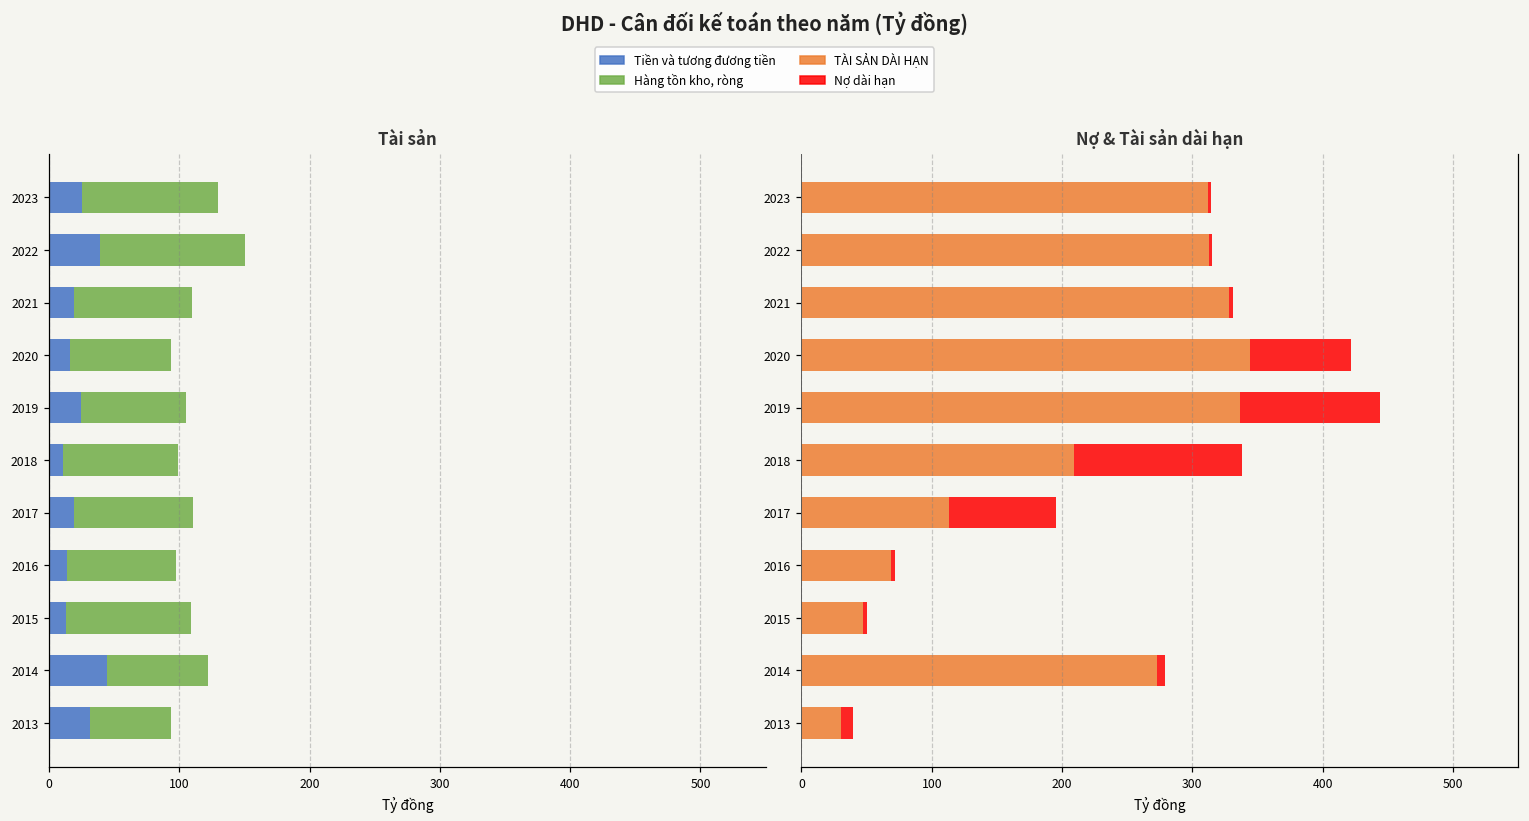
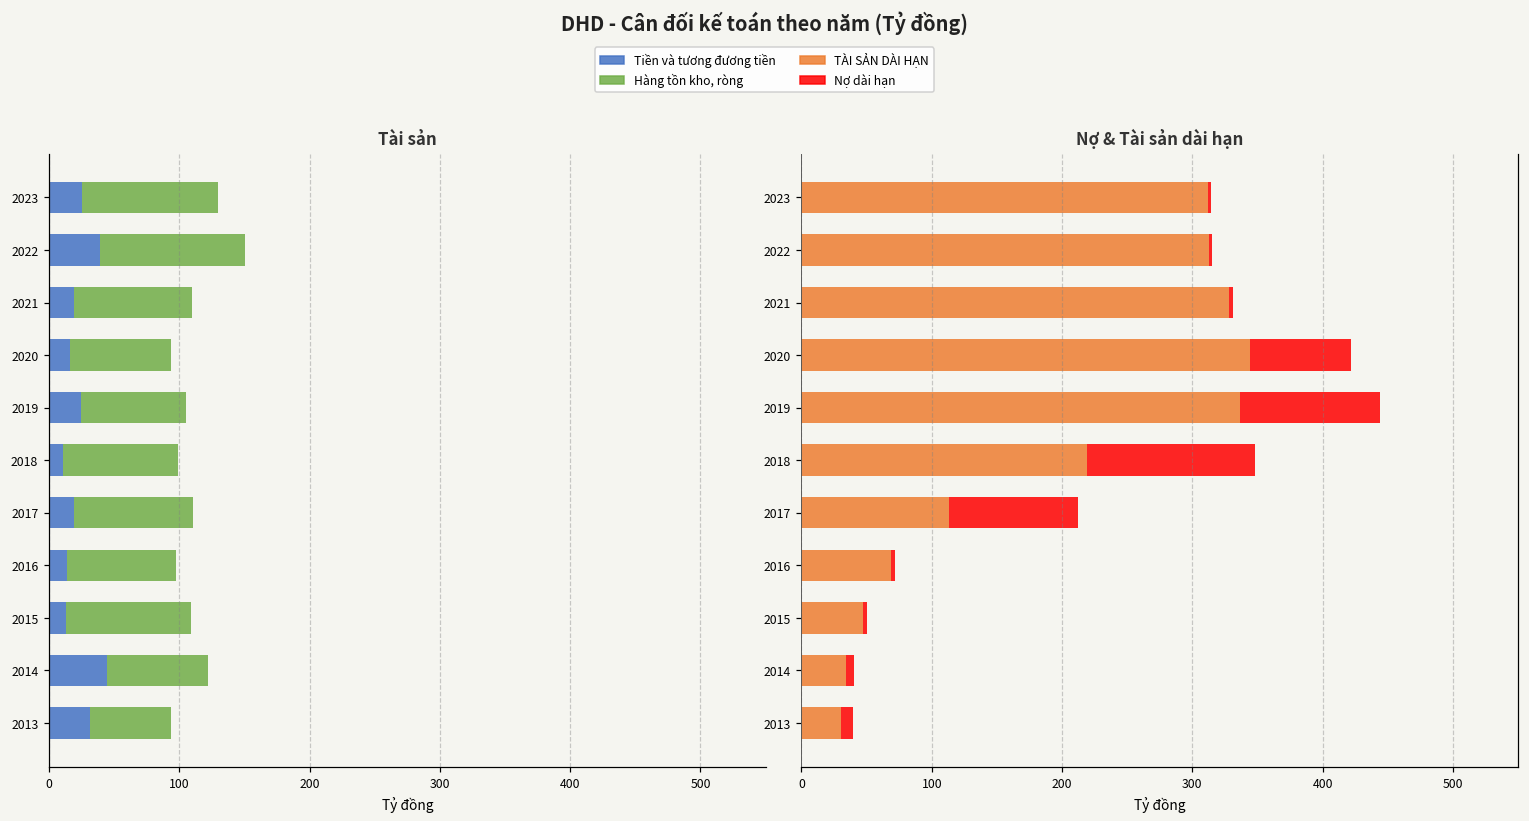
  {
    "Nợ & Tài sản dài hạn": {
      "TÀI SẢN DÀI HẠN": {
        "2023": 312,
        "2022": 313,
        "2021": 328,
        "2020": 344,
        "2019": 336,
-       "2018": 210,
+       "2018": 219,
        "2017": 113,
        "2016": 69,
        "2015": 48,
-       "2014": 273,
+       "2014": 34,
        "2013": 30
      },
      "Nợ dài hạn": {
        "2023": 2,
        "2022": 2,
        "2021": 3,
        "2020": 77,
        "2019": 108,
        "2018": 129,
-       "2017": 82,
+       "2017": 99,
        "2016": 3,
        "2015": 3,
        "2014": 6,
        "2013": 10
      }
    }
  }
